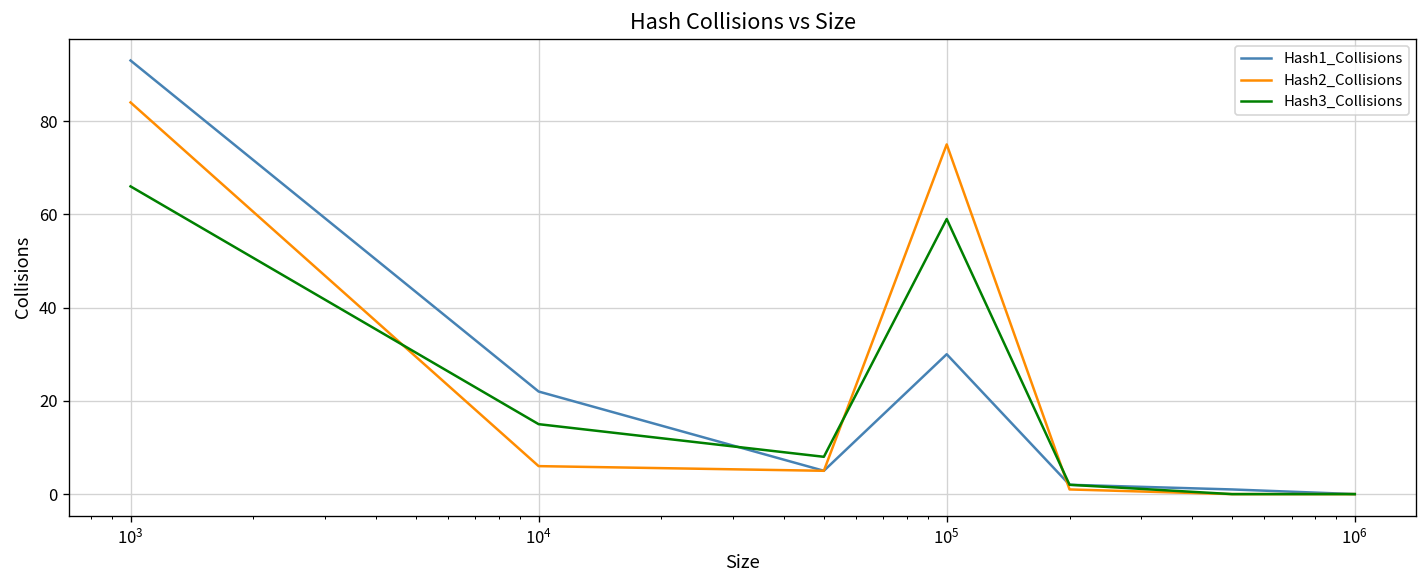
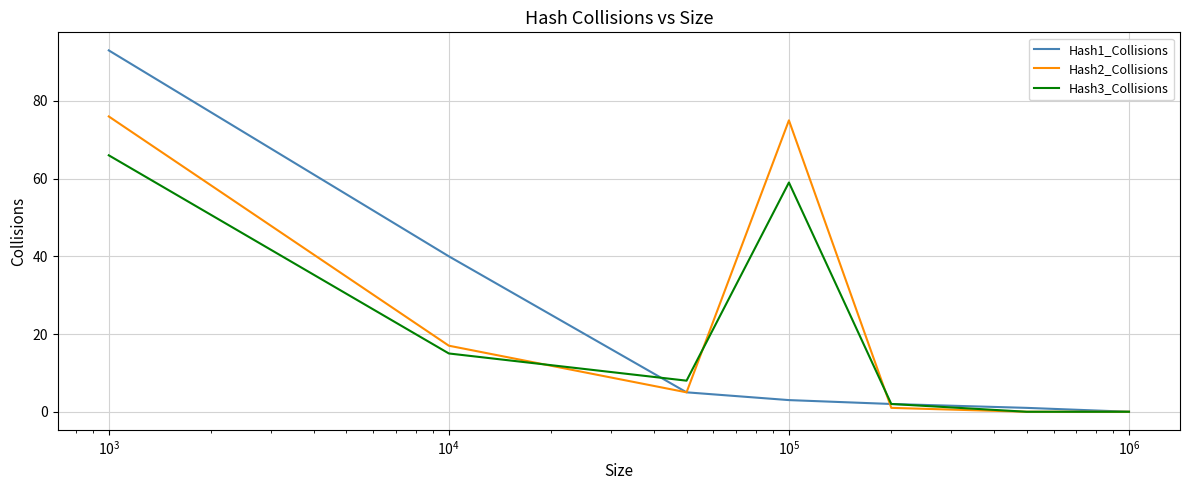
  {
    "Hash1_Collisions": {
      "10^3": 93,
-     "10^4": 22,
-     "10^5": 30
+     "10^4": 40,
+     "10^5": 3
    },
    "Hash2_Collisions": {
-     "10^3": 84,
-     "10^4": 6,
+     "10^3": 76,
+     "10^4": 17,
      "10^5": 75
    },
    "Hash3_Collisions": {
      "10^3": 66,
      "10^4": 15,
      "10^5": 59
    }
  }
